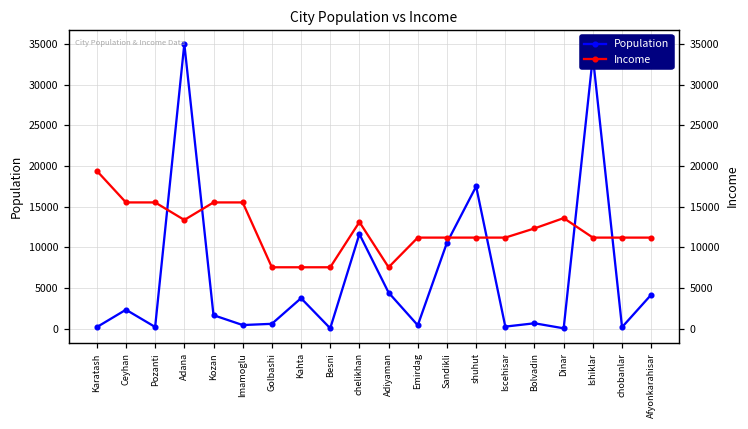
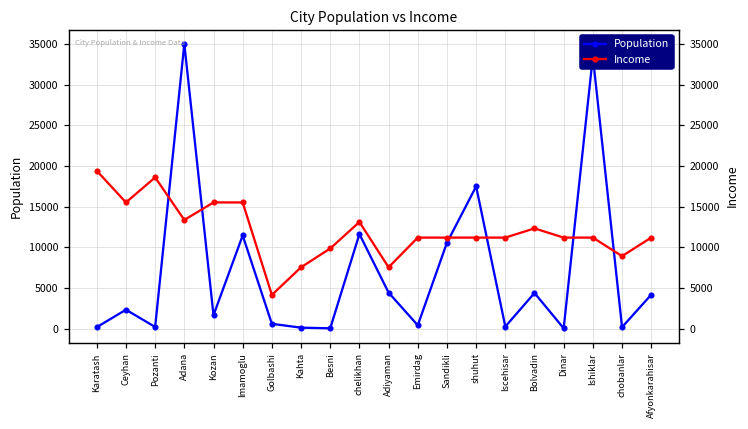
  {
    "Population": {
      "Karatash": 0,
      "Ceyhan": 2000,
      "Pozanti": 0,
      "Adana": 35000,
      "Kozan": 2000,
-     "Imamoglu": 0,
+     "Imamoglu": 11000,
      "Golbashi": 1000,
-     "Kahta": 4000,
+     "Kahta": 0,
      "Besni": 0,
      "chelikhan": 12000,
      "Adiyaman": 4000,
      "Emirdag": 0,
      "Sandikli": 11000,
      "shuhut": 17000,
      "Iscehisar": 0,
-     "Bolvadin": 1000,
+     "Bolvadin": 4000,
      "Dinar": 0,
      "chobanlar": 0,
      "Afyonkarahisar": 4000
    },
    "Income": {
      "Karatash": 19000,
      "Ceyhan": 16000,
-     "Pozanti": 16000,
+     "Pozanti": 19000,
      "Adana": 13000,
      "Kozan": 16000,
      "Imamoglu": 16000,
-     "Golbashi": 8000,
+     "Golbashi": 4000,
      "Kahta": 8000,
-     "Besni": 8000,
+     "Besni": 10000,
      "chelikhan": 13000,
      "Adiyaman": 8000,
      "Emirdag": 11000,
      "Sandikli": 11000,
      "shuhut": 11000,
      "Iscehisar": 11000,
      "Bolvadin": 12000,
-     "Dinar": 14000,
+     "Dinar": 11000,
      "Ishiklar": 11000,
-     "chobanlar": 11000,
+     "chobanlar": 9000,
      "Afyonkarahisar": 11000
    }
  }
